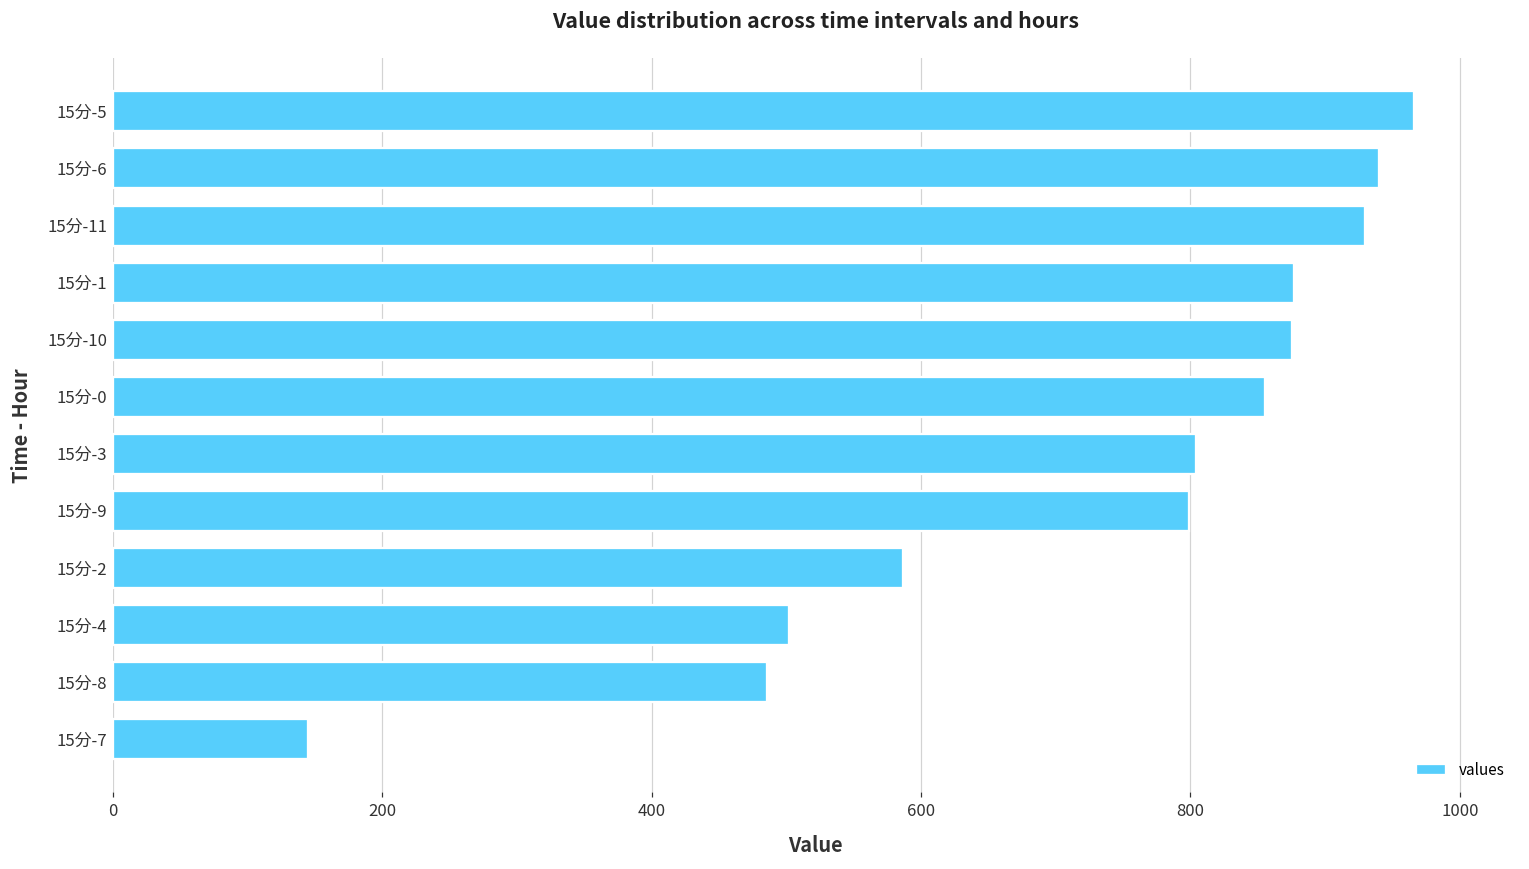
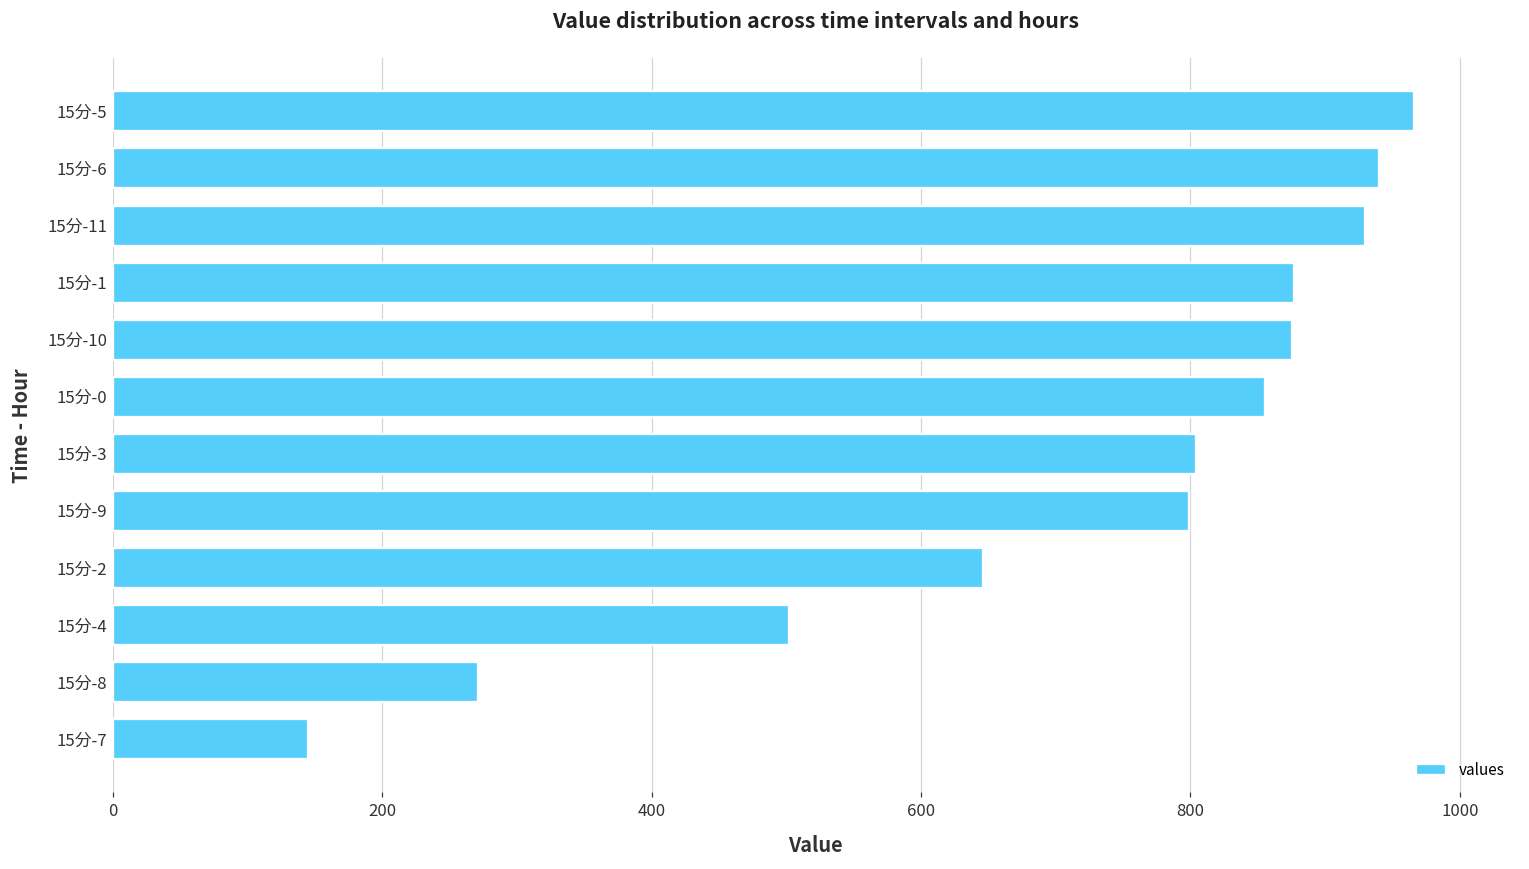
  {
    "15分-5": 966,
    "15分-6": 940,
    "15分-11": 930,
    "15分-1": 877,
    "15分-10": 876,
    "15分-0": 856,
    "15分-3": 804,
    "15分-9": 799,
-   "15分-2": 587,
+   "15分-2": 646,
    "15分-4": 502,
-   "15分-8": 486,
+   "15分-8": 271,
    "15分-7": 145
  }
